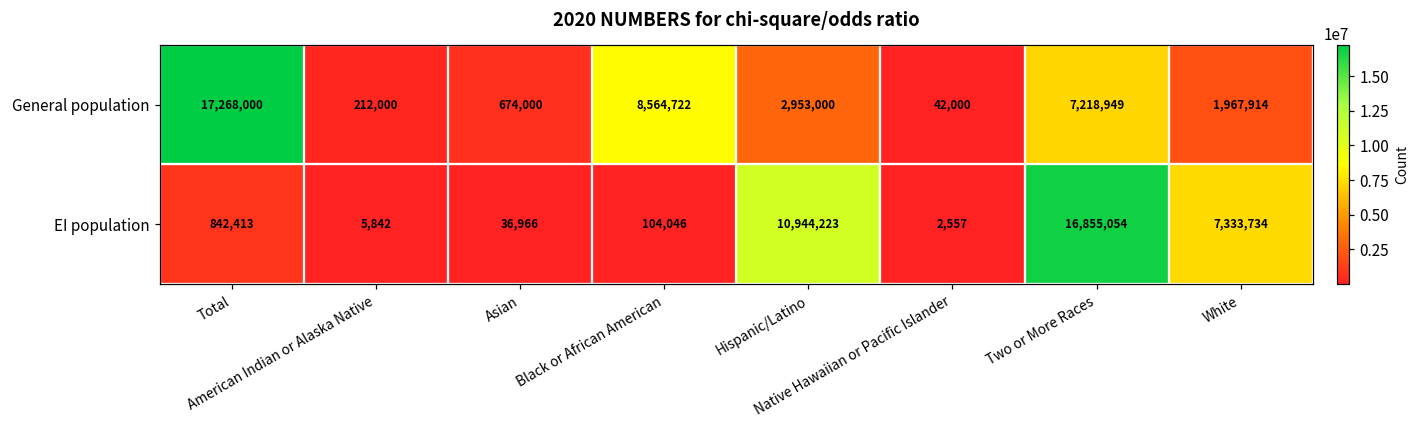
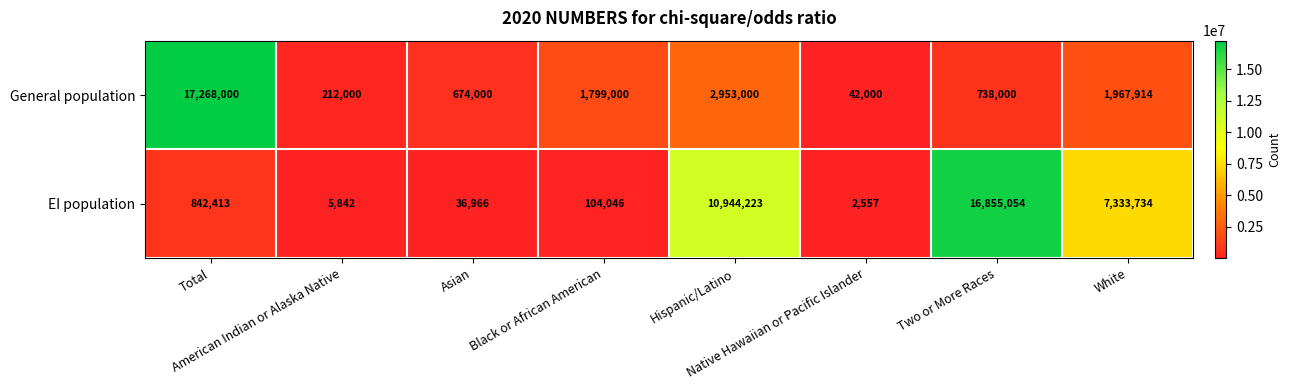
  {
    "General population": {
      "Total": "17,268,000",
      "American Indian or Alaska Native": "212,000",
      "Asian": "674,000",
-     "Black or African American": "8,564,722",
+     "Black or African American": "1,799,000",
      "Hispanic/Latino": "2,953,000",
      "Native Hawaiian or Pacific Islander": "42,000",
-     "Two or More Races": "7,218,949",
+     "Two or More Races": "738,000",
      "White": "1,967,914"
    },
    "EI population": {
      "Total": "842,413",
      "American Indian or Alaska Native": "5,842",
      "Asian": "36,966",
      "Black or African American": "104,046",
      "Hispanic/Latino": "10,944,223",
      "Native Hawaiian or Pacific Islander": "2,557",
      "Two or More Races": "16,855,054",
      "White": "7,333,734"
    }
  }
